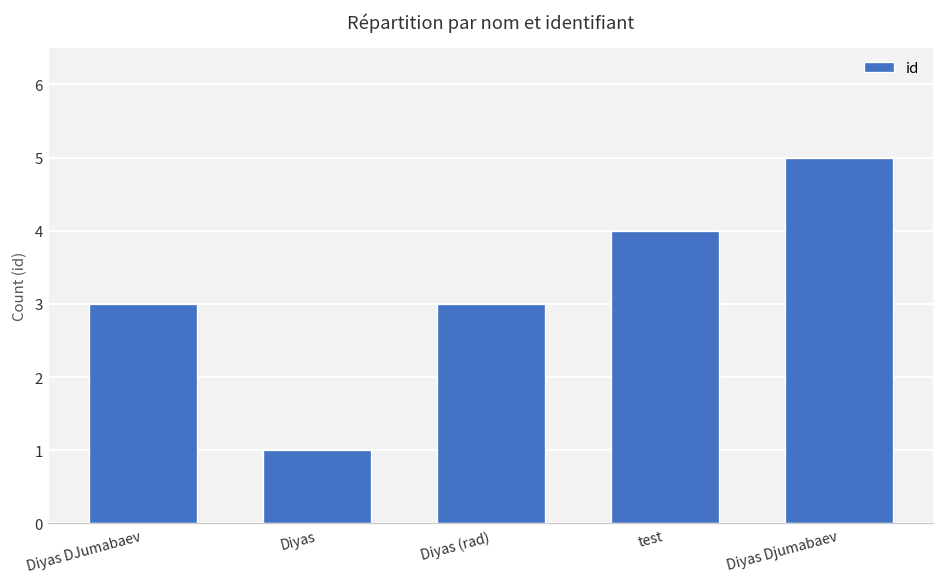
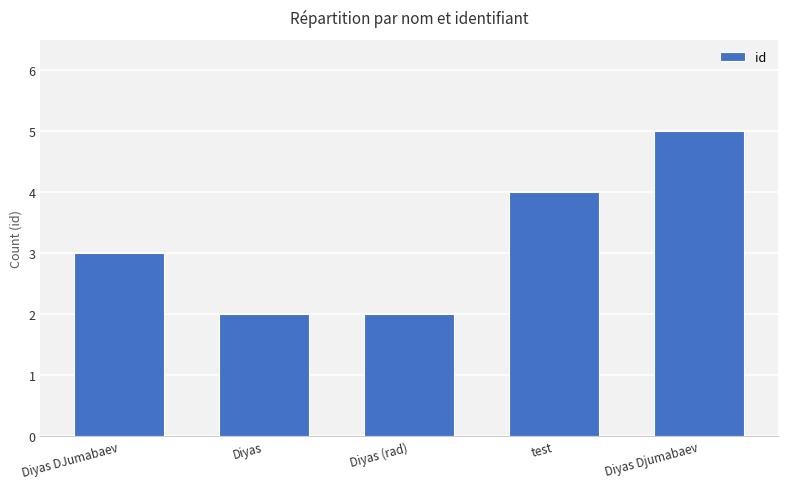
  {
    "Diyas DJumabaev": 3,
-   "Diyas": 1,
-   "Diyas (rad)": 3,
+   "Diyas": 2,
+   "Diyas (rad)": 2,
    "test": 4,
    "Diyas Djumabaev": 5
  }
